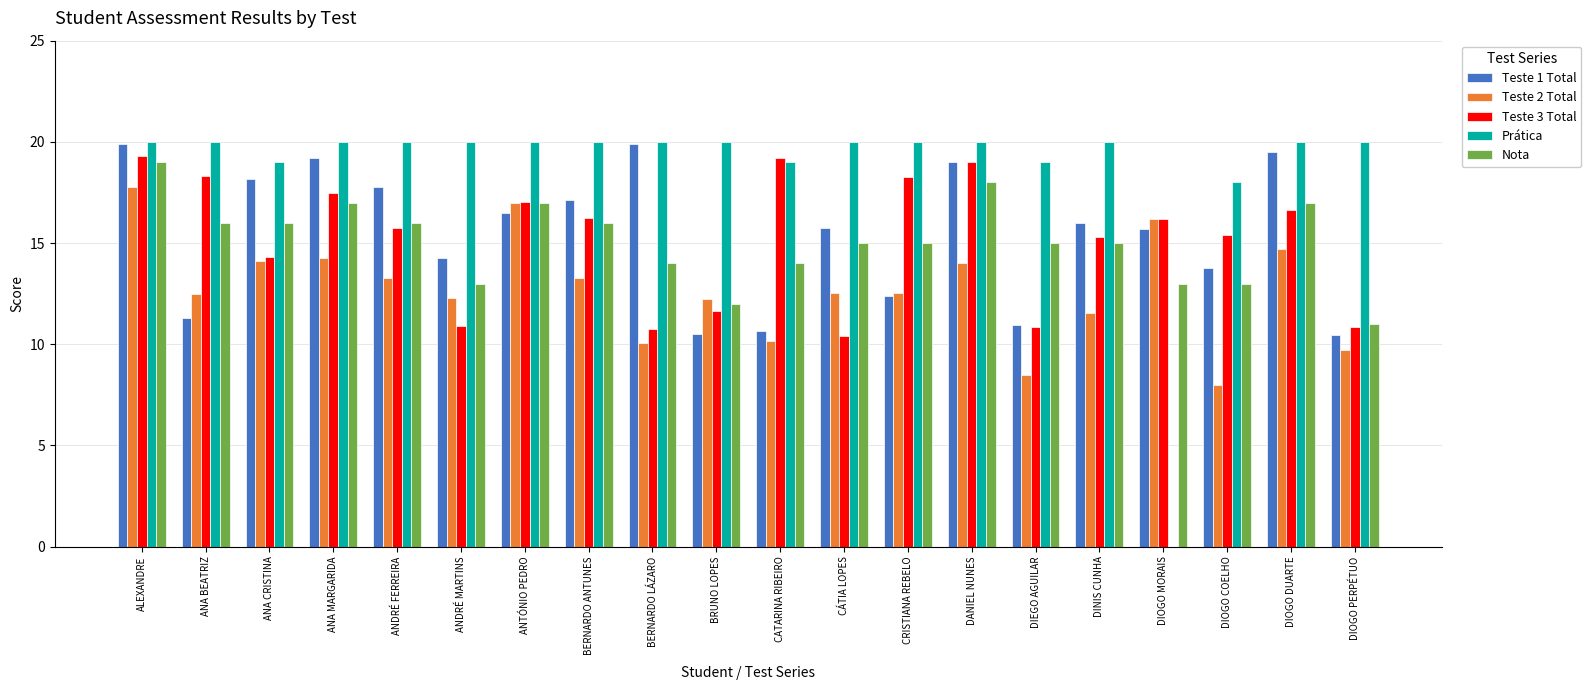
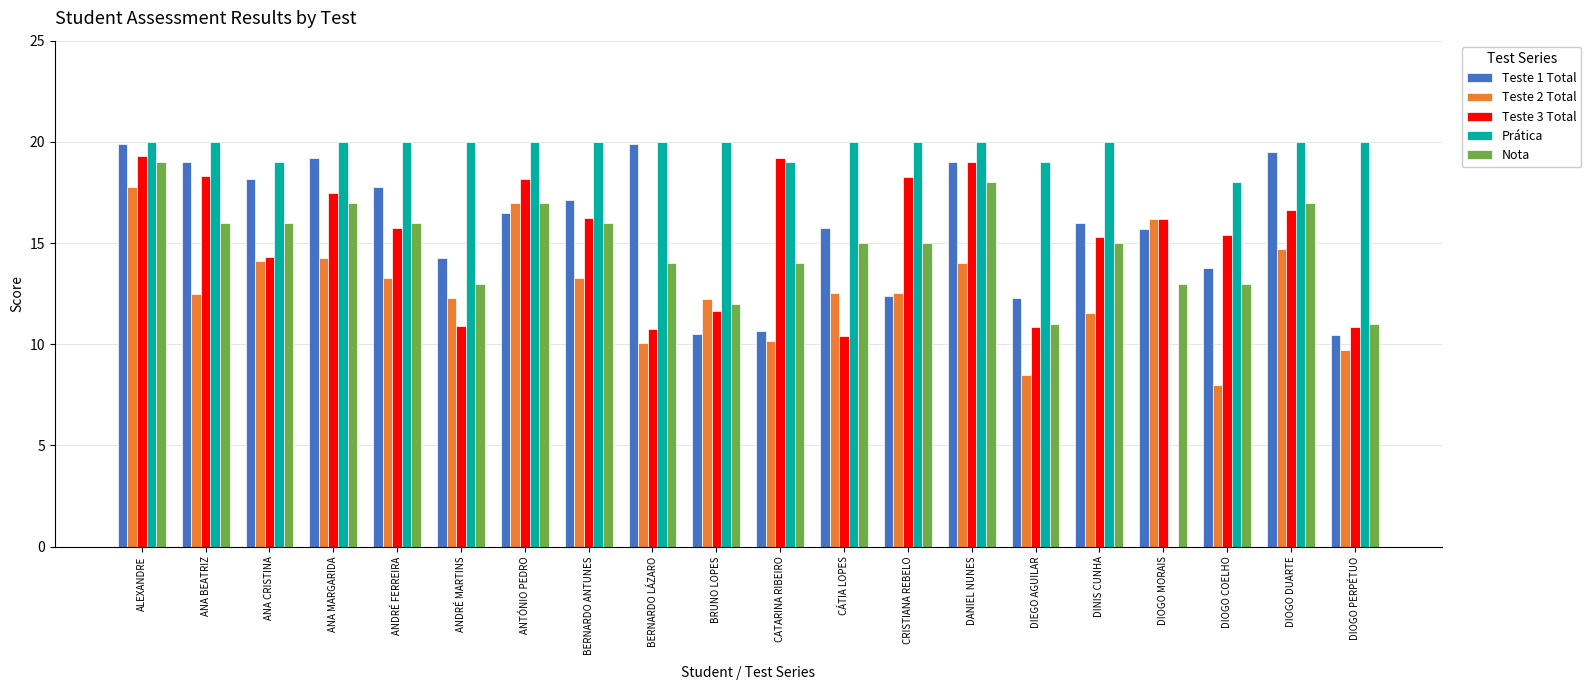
  {
    "Teste 1 Total": {
      "ALEXANDRE": 19.9,
-     "ANA BEATRIZ": 11.3,
+     "ANA BEATRIZ": 19.0,
      "ANA CRISTINA": 18.2,
      "ANA MARGARIDA": 19.2,
      "ANDRÉ FERREIRA": 17.8,
      "ANDRÉ MARTINS": 14.3,
      "ANTÓNIO PEDRO": 16.5,
      "BERNARDO ANTUNES": 17.2,
      "BERNARDO LÁZARO": 19.9,
      "BRUNO LOPES": 10.5,
      "CATARINA RIBEIRO": 10.7,
      "CÁTIA LOPES": 15.8,
      "CRISTIANA REBELO": 12.4,
      "DANIEL NUNES": 19.0,
-     "DIEGO AGUILAR": 11.0,
+     "DIEGO AGUILAR": 12.3,
      "DINIS CUNHA": 16.0,
      "DIOGO MORAIS": 15.7,
      "DIOGO COELHO": 13.8,
      "DIOGO DUARTE": 19.5,
      "DIOGO PERPÉTUO": 10.5
    },
    "Teste 2 Total": {
      "ALEXANDRE": 17.8,
      "ANA BEATRIZ": 12.5,
      "ANA CRISTINA": 14.1,
      "ANA MARGARIDA": 14.3,
      "ANDRÉ FERREIRA": 13.3,
      "ANDRÉ MARTINS": 12.3,
      "ANTÓNIO PEDRO": 17.0,
      "BERNARDO ANTUNES": 13.3,
      "BERNARDO LÁZARO": 10.1,
      "BRUNO LOPES": 12.3,
      "CATARINA RIBEIRO": 10.2,
      "CÁTIA LOPES": 12.6,
      "CRISTIANA REBELO": 12.6,
      "DANIEL NUNES": 14.0,
      "DIEGO AGUILAR": 8.5,
      "DINIS CUNHA": 11.6,
      "DIOGO MORAIS": 16.2,
      "DIOGO COELHO": 8.0,
      "DIOGO DUARTE": 14.7,
      "DIOGO PERPÉTUO": 9.7
    },
    "Teste 3 Total": {
      "ALEXANDRE": 19.3,
      "ANA BEATRIZ": 18.3,
      "ANA CRISTINA": 14.3,
      "ANA MARGARIDA": 17.5,
      "ANDRÉ FERREIRA": 15.8,
      "ANDRÉ MARTINS": 10.9,
-     "ANTÓNIO PEDRO": 17.1,
+     "ANTÓNIO PEDRO": 18.2,
      "BERNARDO ANTUNES": 16.3,
      "BERNARDO LÁZARO": 10.8,
      "BRUNO LOPES": 11.7,
      "CATARINA RIBEIRO": 19.2,
      "CÁTIA LOPES": 10.4,
      "CRISTIANA REBELO": 18.3,
      "DANIEL NUNES": 19.0,
      "DIEGO AGUILAR": 10.9,
      "DINIS CUNHA": 15.3,
      "DIOGO MORAIS": 16.2,
      "DIOGO COELHO": 15.4,
      "DIOGO DUARTE": 16.7,
      "DIOGO PERPÉTUO": 10.9
    },
    "Prática": {
      "ALEXANDRE": 20.0,
      "ANA BEATRIZ": 20.0,
      "ANA CRISTINA": 19.0,
      "ANA MARGARIDA": 20.0,
      "ANDRÉ FERREIRA": 20.0,
      "ANDRÉ MARTINS": 20.0,
      "ANTÓNIO PEDRO": 20.0,
      "BERNARDO ANTUNES": 20.0,
      "BERNARDO LÁZARO": 20.0,
      "BRUNO LOPES": 20.0,
      "CATARINA RIBEIRO": 19.0,
      "CÁTIA LOPES": 20.0,
      "CRISTIANA REBELO": 20.0,
      "DANIEL NUNES": 20.0,
      "DIEGO AGUILAR": 19.0,
      "DINIS CUNHA": 20.0,
      "DIOGO MORAIS": 0.0,
      "DIOGO COELHO": 18.0,
      "DIOGO DUARTE": 20.0,
      "DIOGO PERPÉTUO": 20.0
    },
    "Nota": {
      "ALEXANDRE": 19,
      "ANA BEATRIZ": 16,
      "ANA CRISTINA": 16,
      "ANA MARGARIDA": 17,
      "ANDRÉ FERREIRA": 16,
      "ANDRÉ MARTINS": 13,
      "ANTÓNIO PEDRO": 17,
      "BERNARDO ANTUNES": 16,
      "BERNARDO LÁZARO": 14,
      "BRUNO LOPES": 12,
      "CATARINA RIBEIRO": 14,
      "CÁTIA LOPES": 15,
      "CRISTIANA REBELO": 15,
      "DANIEL NUNES": 18,
-     "DIEGO AGUILAR": 15,
+     "DIEGO AGUILAR": 11,
      "DINIS CUNHA": 15,
      "DIOGO MORAIS": 13,
      "DIOGO COELHO": 13,
      "DIOGO DUARTE": 17,
      "DIOGO PERPÉTUO": 11
    }
  }
